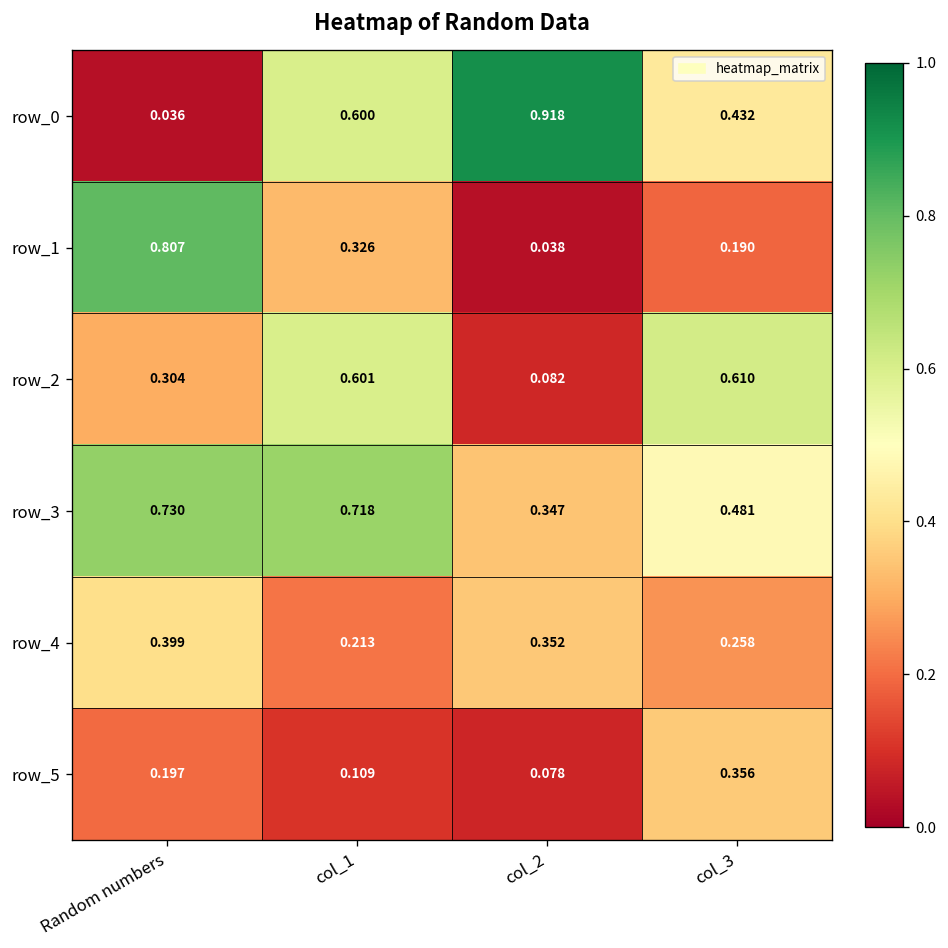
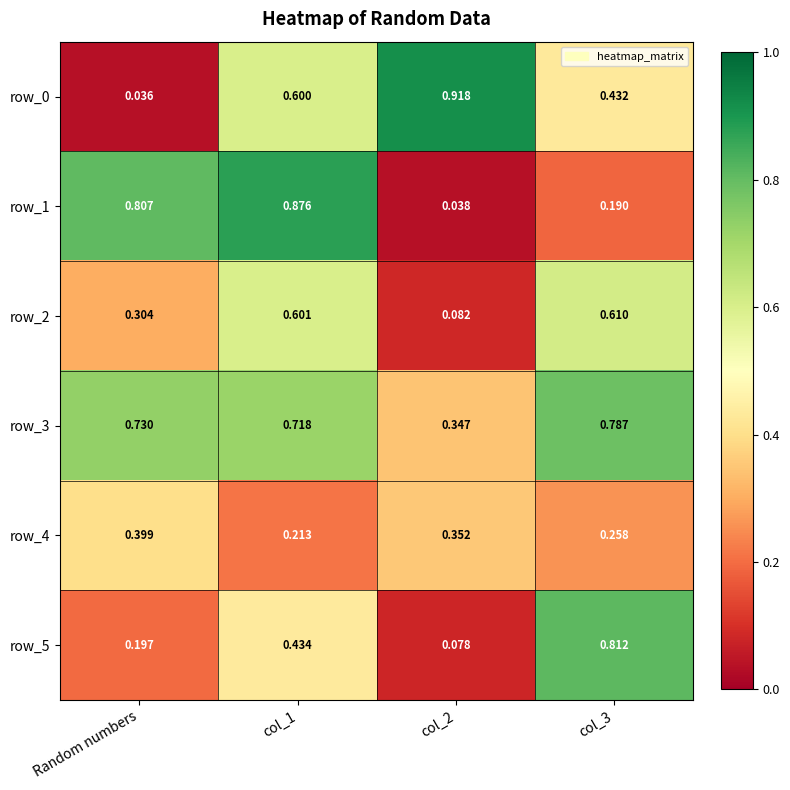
  {
    "row_0": {
      "Random numbers": 0.036,
      "col_1": 0.600,
      "col_2": 0.918,
      "col_3": 0.432
    },
    "row_1": {
      "Random numbers": 0.807,
-     "col_1": 0.326,
+     "col_1": 0.876,
      "col_2": 0.038,
      "col_3": 0.190
    },
    "row_2": {
      "Random numbers": 0.304,
      "col_1": 0.601,
      "col_2": 0.082,
      "col_3": 0.610
    },
    "row_3": {
      "Random numbers": 0.730,
      "col_1": 0.718,
      "col_2": 0.347,
-     "col_3": 0.481
+     "col_3": 0.787
    },
    "row_4": {
      "Random numbers": 0.399,
      "col_1": 0.213,
      "col_2": 0.352,
      "col_3": 0.258
    },
    "row_5": {
      "Random numbers": 0.197,
-     "col_1": 0.109,
+     "col_1": 0.434,
      "col_2": 0.078,
-     "col_3": 0.356
+     "col_3": 0.812
    }
  }
